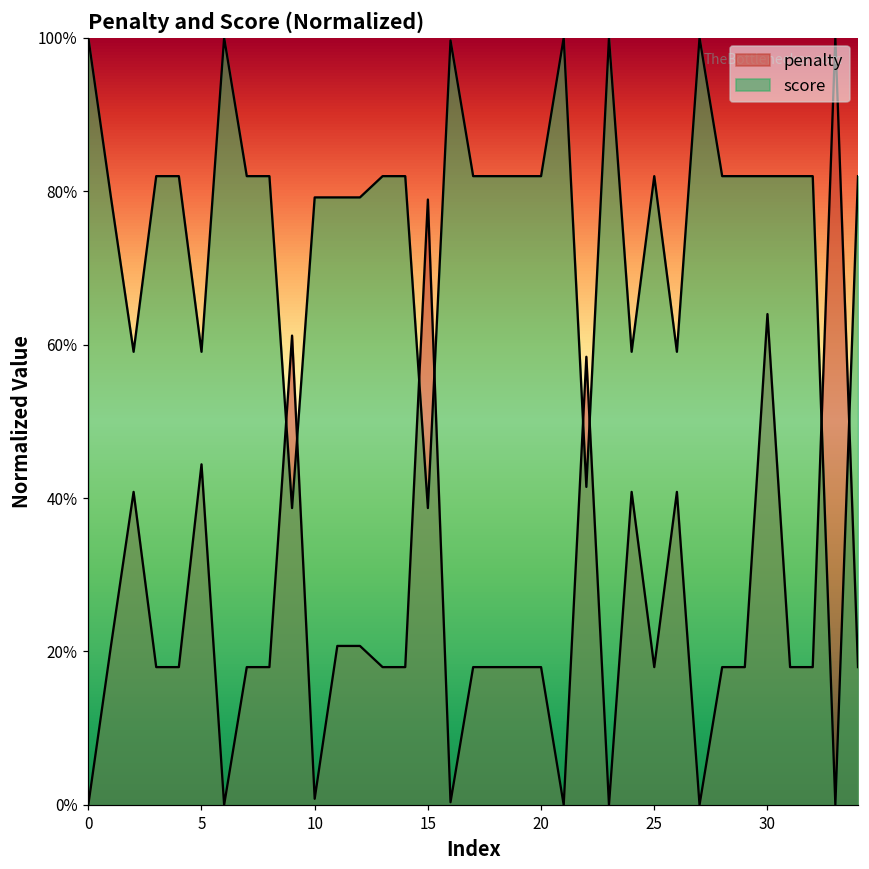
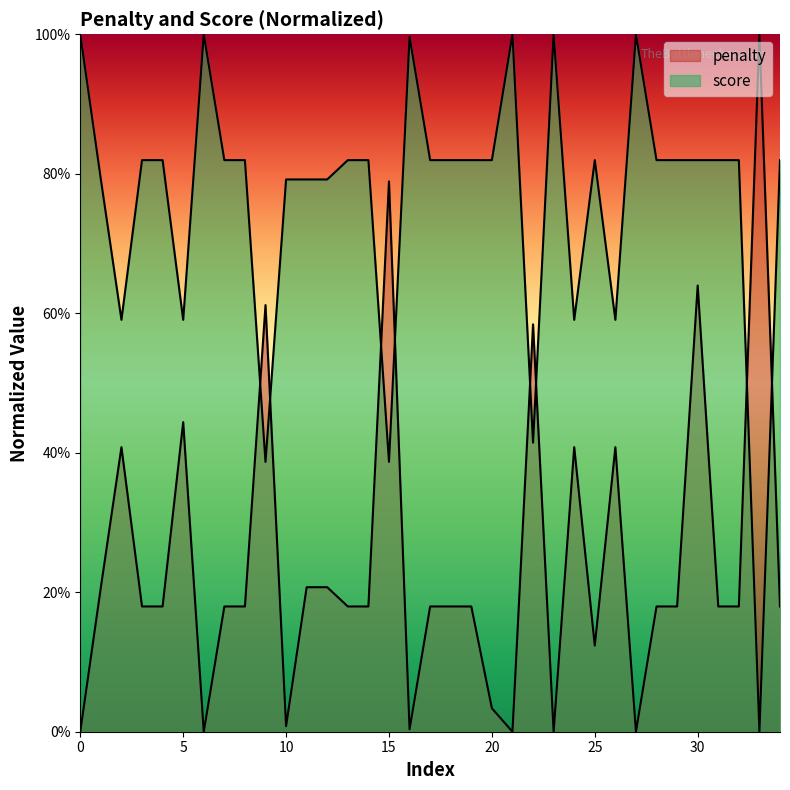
  {
    "penalty": {
      "0": "0%",
      "5": "44%",
      "10": "1%",
      "15": "79%",
-     "20": "18%",
-     "25": "18%",
+     "20": "3%",
+     "25": "12%",
      "30": "64%"
    },
    "score": {
      "0": "100%",
      "5": "59%",
      "10": "79%",
      "15": "39%",
      "20": "82%",
      "25": "82%",
      "30": "82%"
    }
  }
